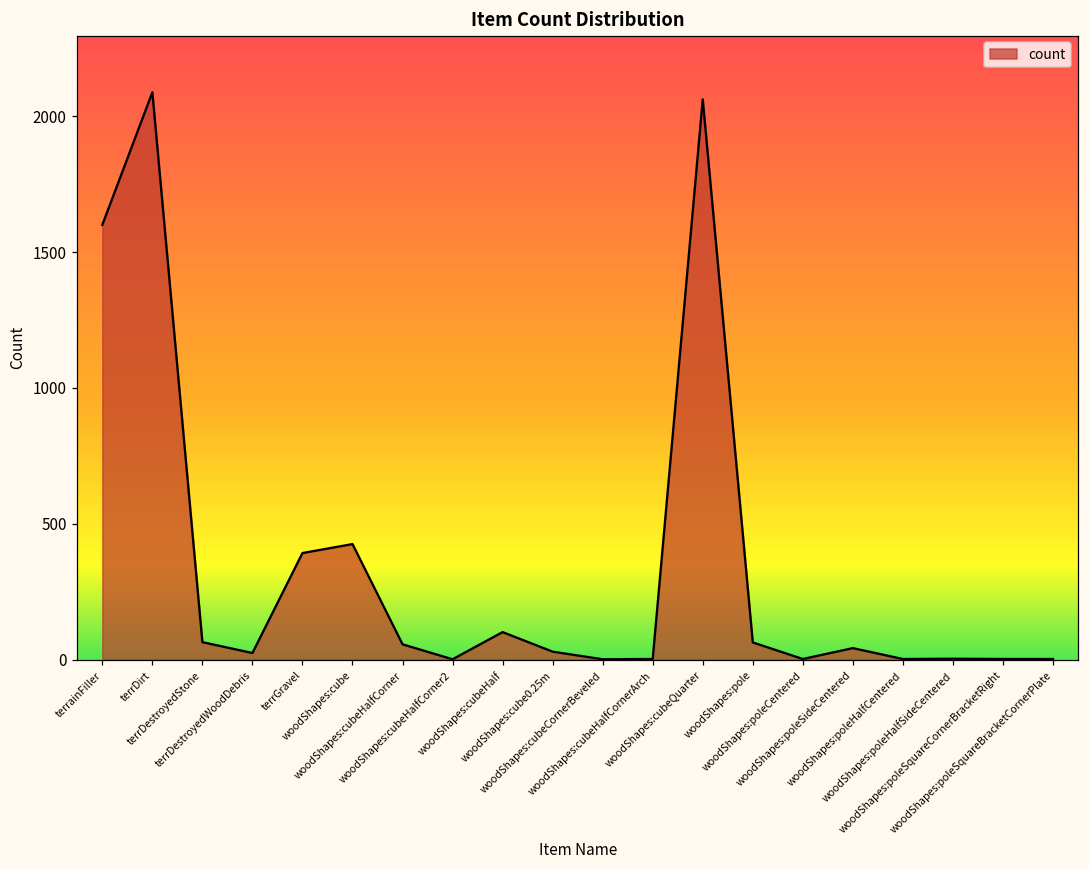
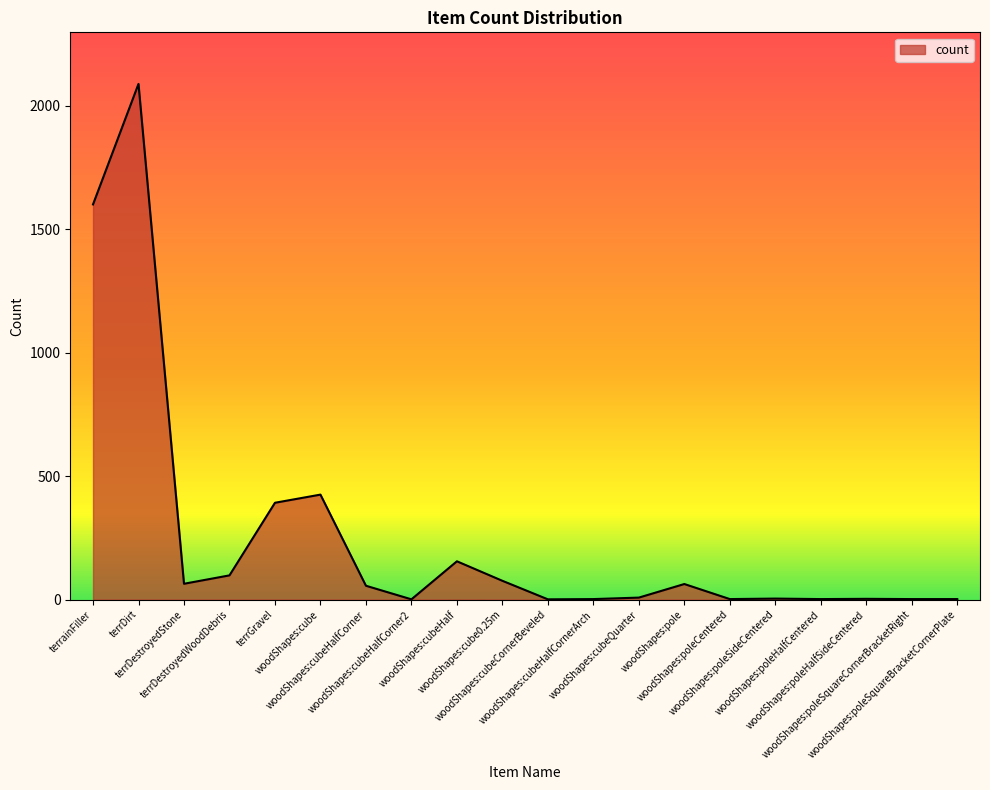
  {
    "terrainFiller": 1600,
    "terrDirt": 2090,
    "terrDestroyedStone": 60,
-   "terrDestroyedWoodDebris": 20,
+   "terrDestroyedWoodDebris": 100,
    "terrGravel": 390,
    "woodShapes:cube": 430,
    "woodShapes:cubeHalfCorner": 60,
    "woodShapes:cubeHalfCorner2": 0,
-   "woodShapes:cubeHalf": 100,
-   "woodShapes:cube0.25m": 30,
+   "woodShapes:cubeHalf": 160,
+   "woodShapes:cube0.25m": 80,
    "woodShapes:cubeCornerBeveled": 0,
    "woodShapes:cubeHalfCornerArch": 0,
-   "woodShapes:cubeQuarter": 2060,
+   "woodShapes:cubeQuarter": 10,
    "woodShapes:pole": 60,
    "woodShapes:poleCentered": 0,
-   "woodShapes:poleSideCentered": 40,
+   "woodShapes:poleSideCentered": 0,
    "woodShapes:poleHalfCentered": 0,
    "woodShapes:poleHalfSideCentered": 0,
    "woodShapes:poleSquareCornerBracketRight": 0,
    "woodShapes:poleSquareBracketCornerPlate": 0
  }
